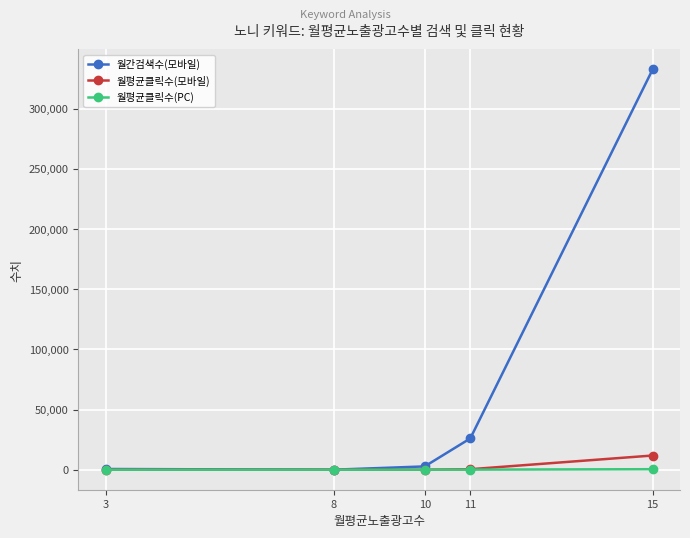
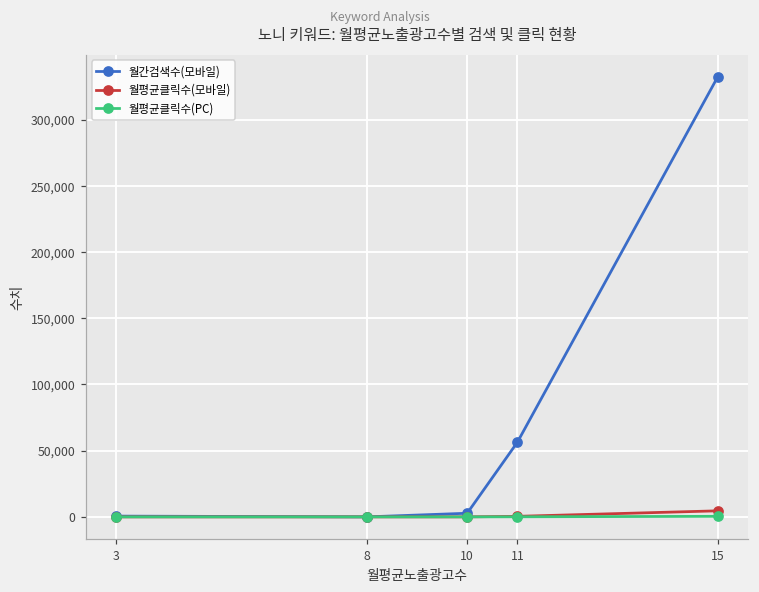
  {
    "월간검색수(모바일)": {
      "10": "3,000",
-     "11": "26,000",
+     "11": "56,000",
      "15": "333,000"
    },
    "월평균클릭수(모바일)": {
-     "15": "12,000"
+     "15": "5,000"
    },
    "월평균클릭수(PC)": {
      "15": "0"
    }
  }
